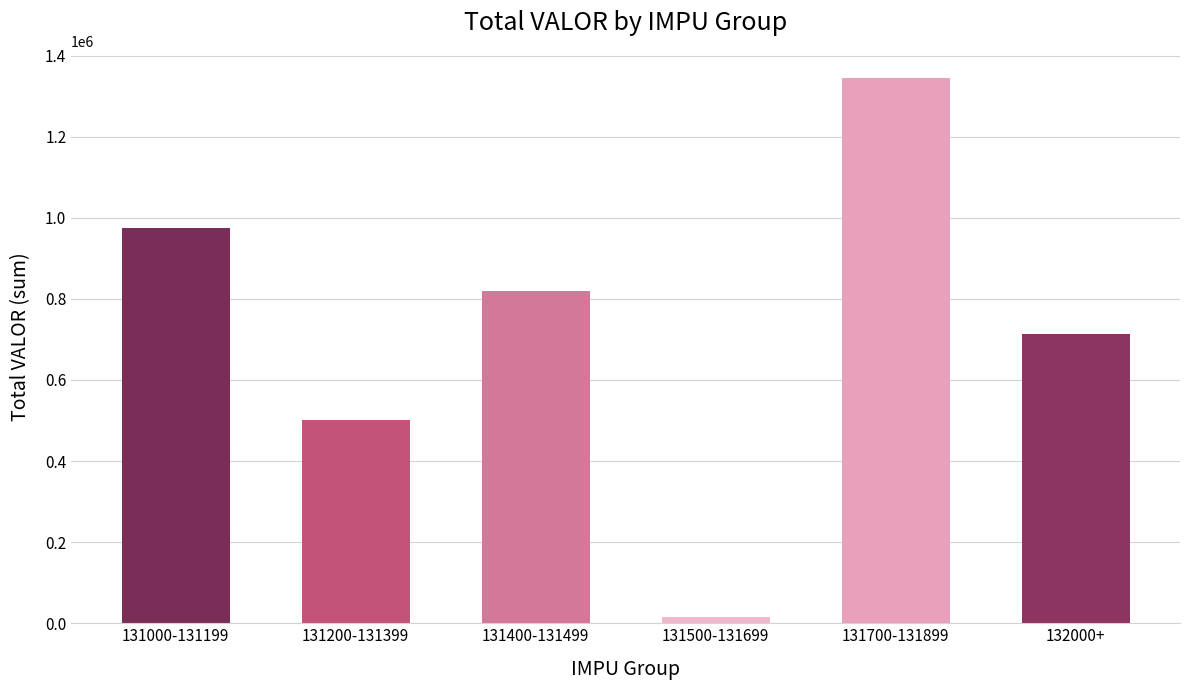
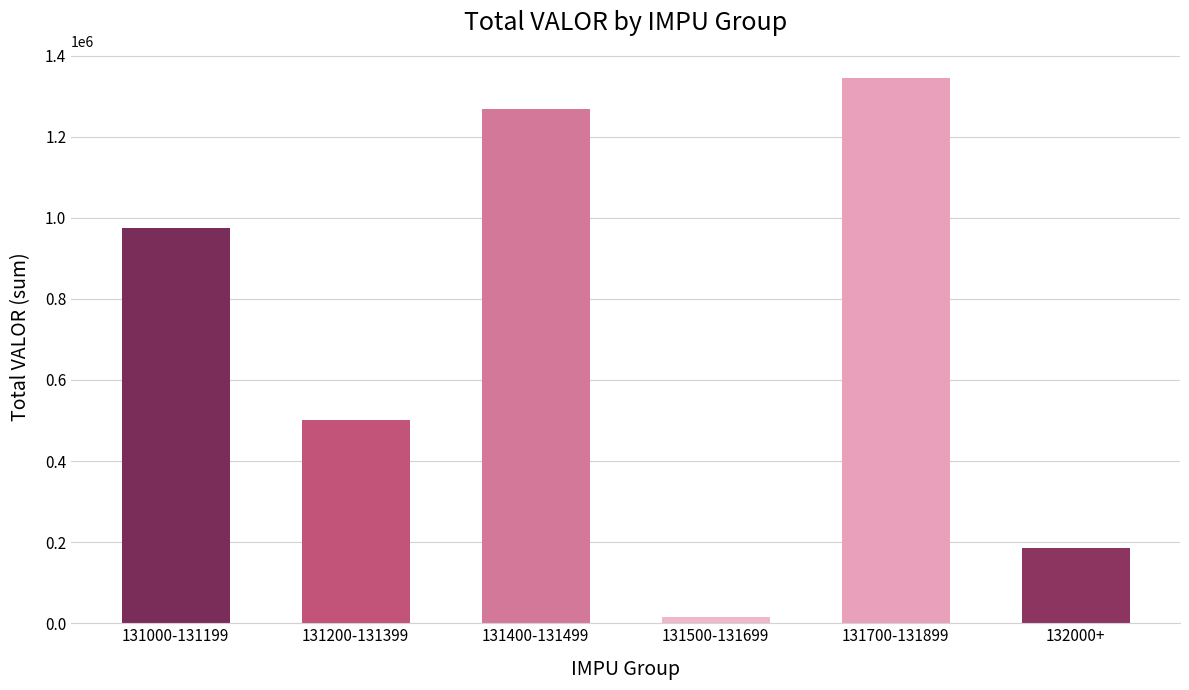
  {
    "131000-131199": 970000,
    "131200-131399": 500000,
-   "131400-131499": 820000,
+   "131400-131499": 1270000,
    "131500-131699": 20000,
    "131700-131899": 1340000,
-   "132000+": 710000
+   "132000+": 190000
  }
